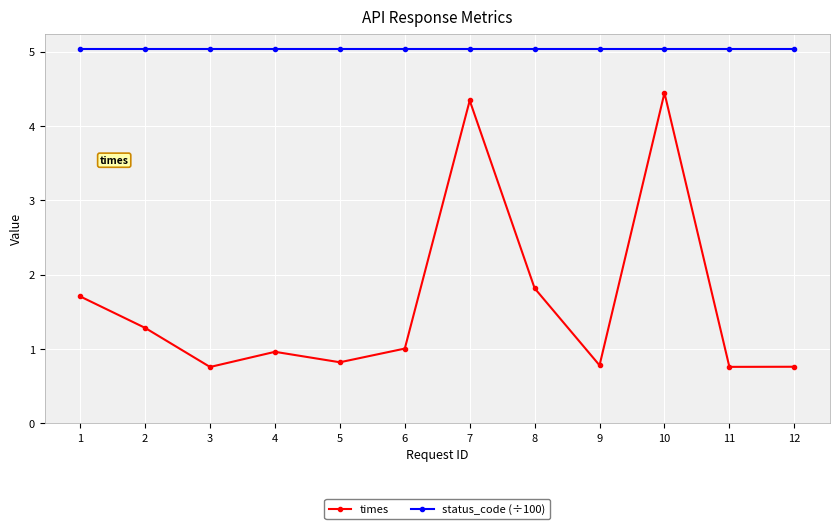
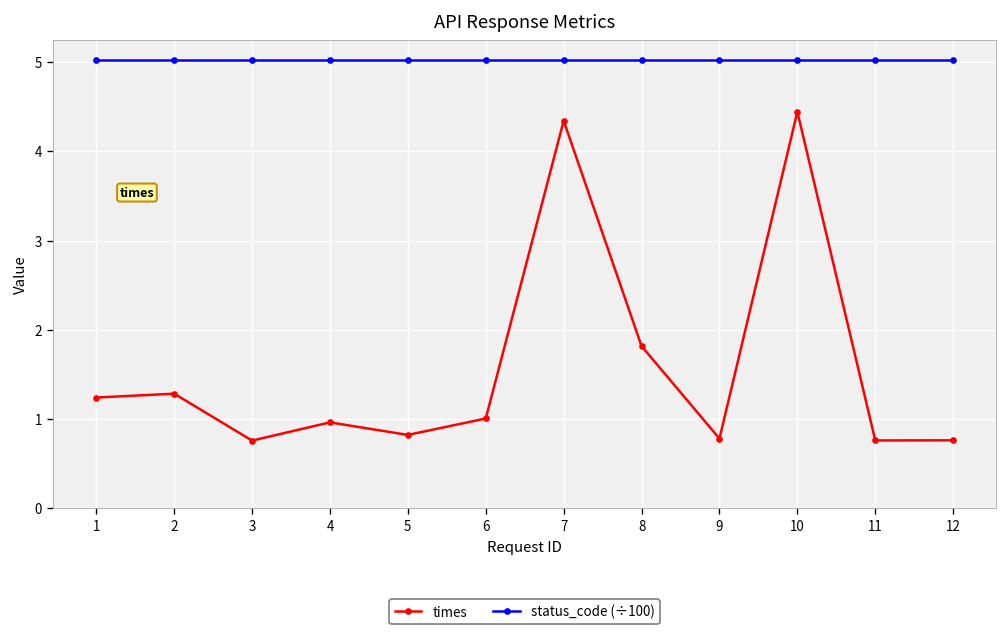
  {
    "times": {
-     "1": 1.7,
+     "1": 1.2,
      "2": 1.3,
      "3": 0.8,
      "4": 1.0,
      "5": 0.8,
      "6": 1.0,
      "7": 4.3,
      "8": 1.8,
      "9": 0.8,
      "10": 4.4,
      "11": 0.8,
      "12": 0.8
    },
    "status_code (÷100)": {
      "1": 5.0,
      "2": 5.0,
      "3": 5.0,
      "4": 5.0,
      "5": 5.0,
      "6": 5.0,
      "7": 5.0,
      "8": 5.0,
      "9": 5.0,
      "10": 5.0,
      "11": 5.0,
      "12": 5.0
    }
  }
